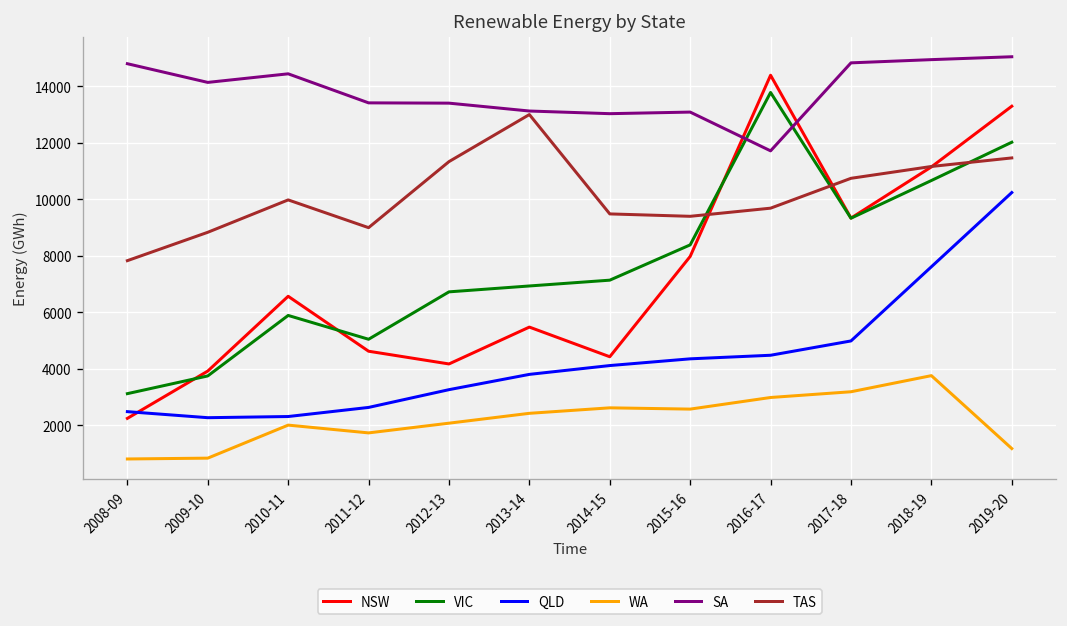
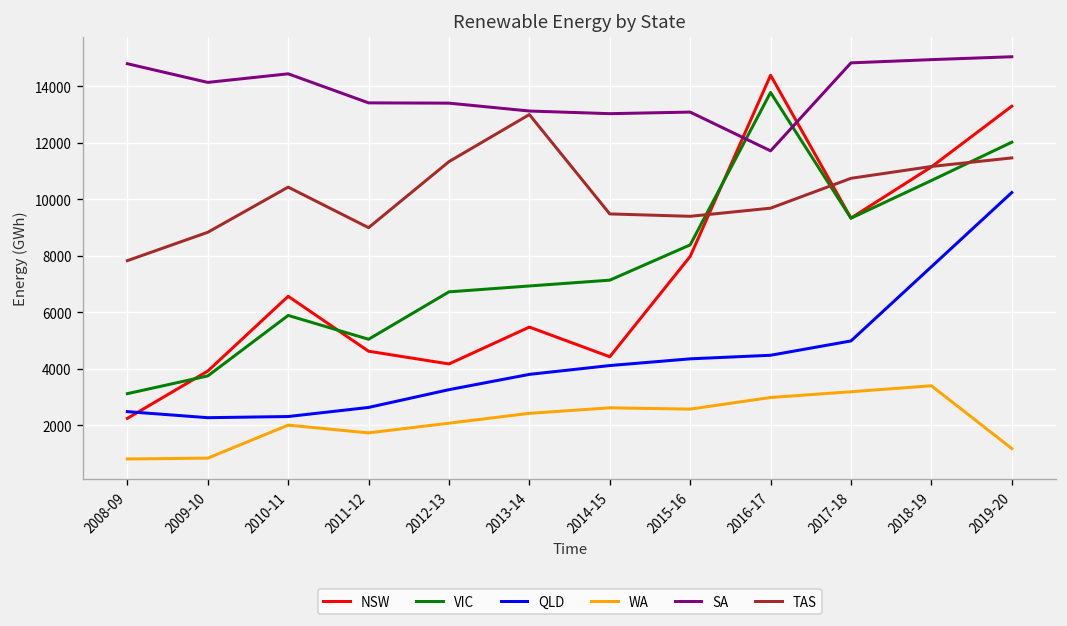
  {
    "NSW": {
      "2008-09": 2200,
      "2009-10": 3900,
      "2010-11": 6600,
      "2011-12": 4600,
      "2012-13": 4200,
      "2013-14": 5500,
      "2014-15": 4400,
      "2015-16": 8000,
      "2016-17": 14400,
      "2019-20": 13300
    },
    "VIC": {
      "2008-09": 3100,
      "2009-10": 3800,
      "2010-11": 5900,
      "2011-12": 5000,
      "2012-13": 6700,
      "2013-14": 6900,
      "2014-15": 7100,
      "2015-16": 8400,
      "2016-17": 13800,
      "2018-19": 10700,
      "2019-20": 12000
    },
    "QLD": {
      "2008-09": 2500,
      "2009-10": 2300,
      "2010-11": 2300,
      "2011-12": 2600,
      "2012-13": 3300,
      "2013-14": 3800,
      "2014-15": 4100,
      "2015-16": 4400,
      "2016-17": 4500,
      "2017-18": 5000,
      "2018-19": 7600,
      "2019-20": 10200
    },
    "WA": {
      "2008-09": 800,
      "2009-10": 800,
      "2010-11": 2000,
      "2011-12": 1700,
      "2012-13": 2100,
      "2013-14": 2400,
      "2014-15": 2600,
      "2015-16": 2600,
      "2016-17": 3000,
      "2017-18": 3200,
-     "2018-19": 3800,
+     "2018-19": 3400,
      "2019-20": 1200
    },
    "SA": {
      "2008-09": 14800,
      "2009-10": 14100,
      "2010-11": 14400,
      "2011-12": 13400,
      "2012-13": 13400,
      "2013-14": 13100,
      "2014-15": 13000,
      "2015-16": 13100,
      "2016-17": 11700,
      "2017-18": 14800,
      "2018-19": 14900,
      "2019-20": 15000
    },
    "TAS": {
      "2008-09": 7800,
      "2009-10": 8800,
-     "2010-11": 10000,
+     "2010-11": 10400,
      "2011-12": 9000,
      "2012-13": 11300,
      "2013-14": 13000,
      "2014-15": 9500,
      "2015-16": 9400,
      "2016-17": 9700,
      "2017-18": 10700,
      "2019-20": 11500
    }
  }
